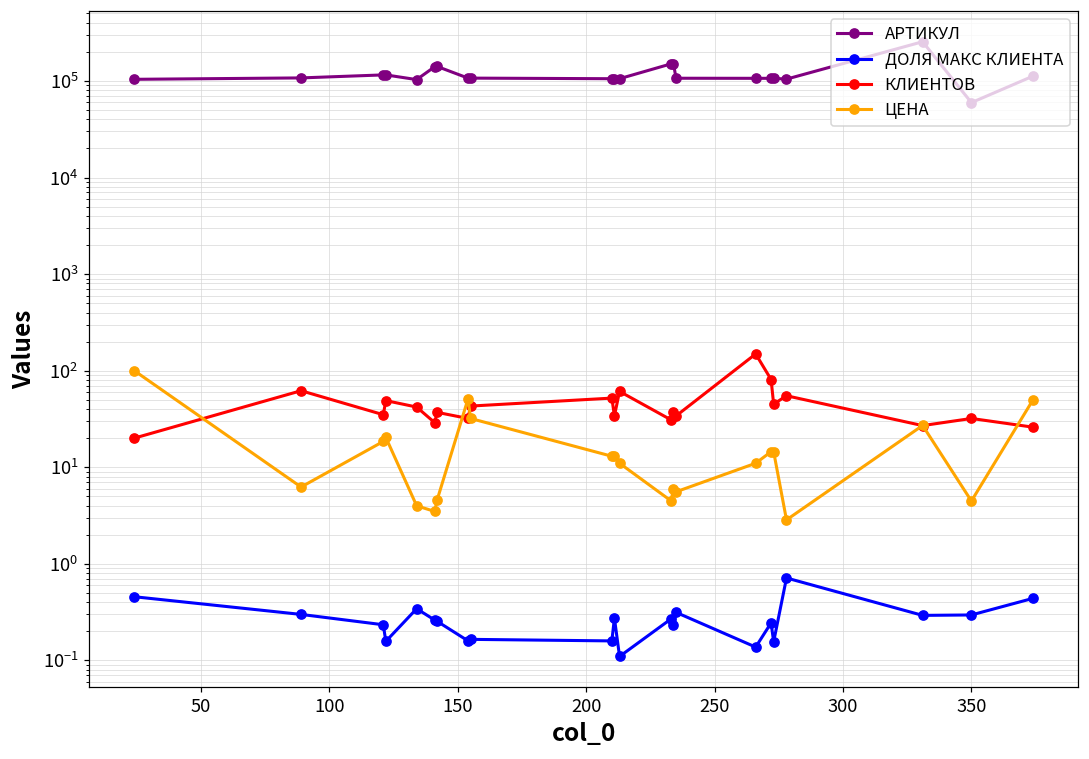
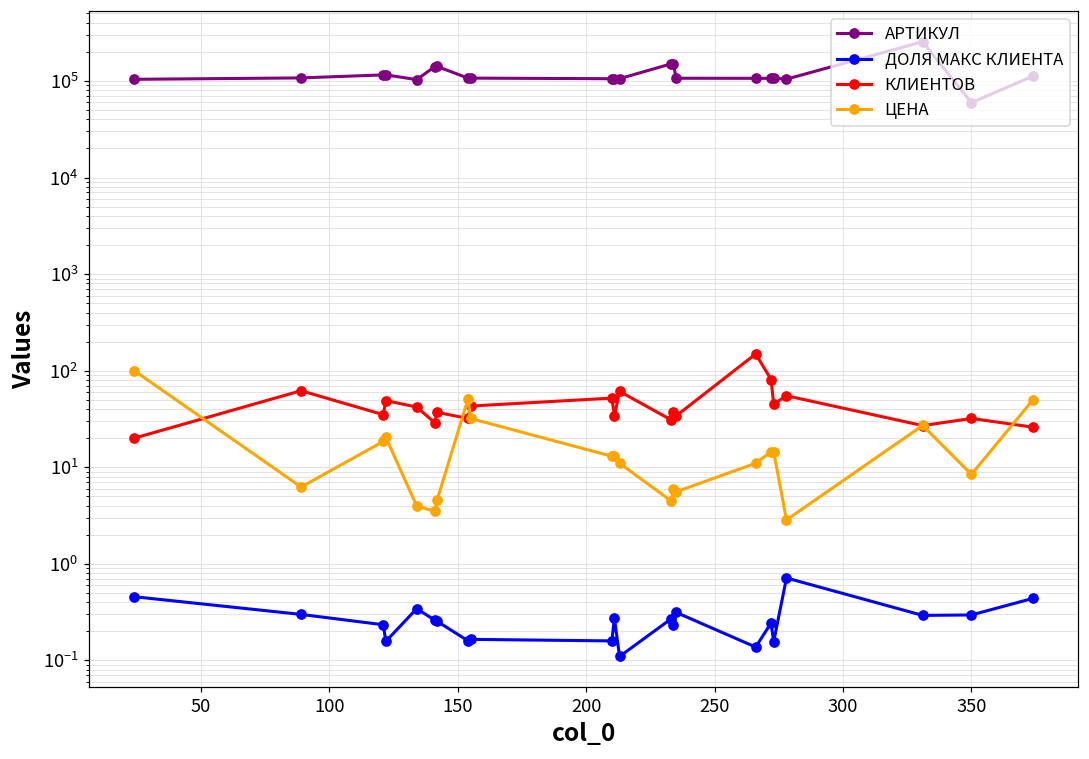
  {
    "ДОЛЯ МАКС КЛИЕНТА": {
      "350": 0.30
    },
    "КЛИЕНТОВ": {
      "350": 32
    },
    "ЦЕНА": {
-     "350": 4
+     "350": 8
    }
  }
